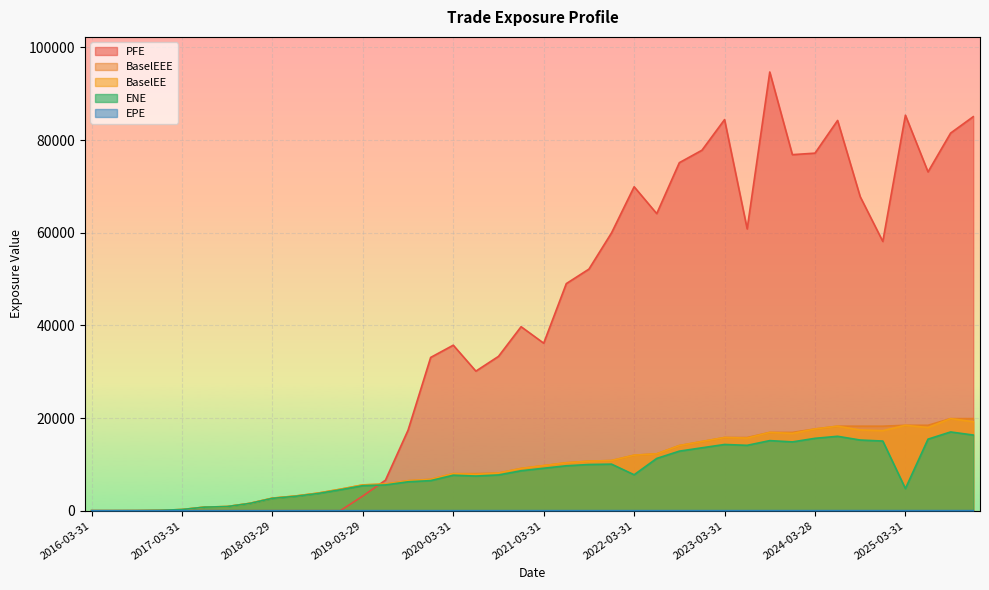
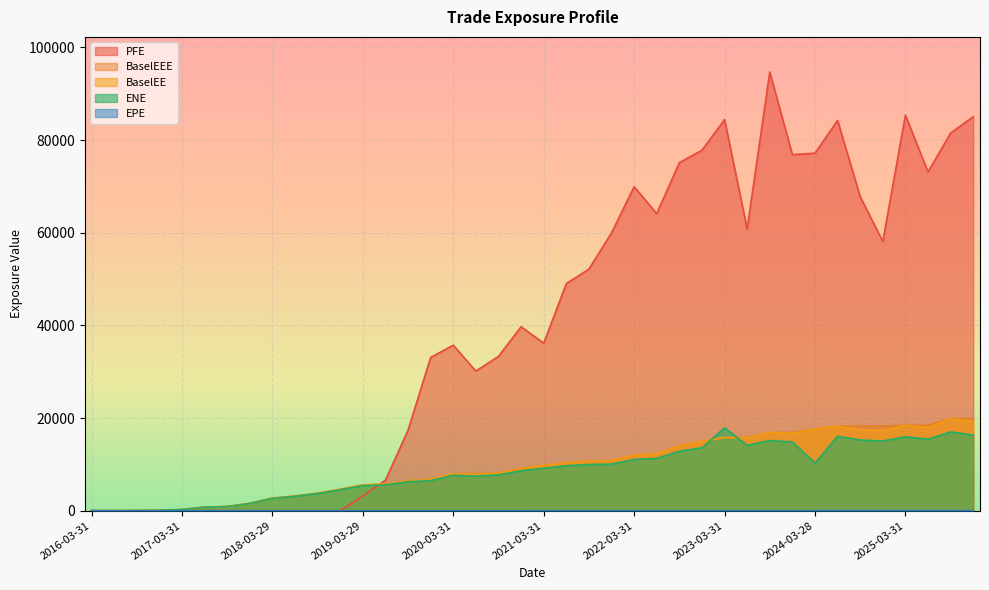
  {
    "ENE": {
      "2021-03-31": 9000,
-     "2022-03-31": 8000,
-     "2023-03-31": 14000,
-     "2024-03-28": 16000,
-     "2025-03-31": 5000
+     "2022-03-31": 11000,
+     "2023-03-31": 18000,
+     "2024-03-28": 10000,
+     "2025-03-31": 16000
    },
    "EPE": {
      "2019-03-29": 0,
      "2020-03-31": 0,
      "2021-03-31": 0,
      "2022-03-31": 0,
      "2023-03-31": 0,
      "2024-03-28": 0,
      "2025-03-31": 0
    }
  }
